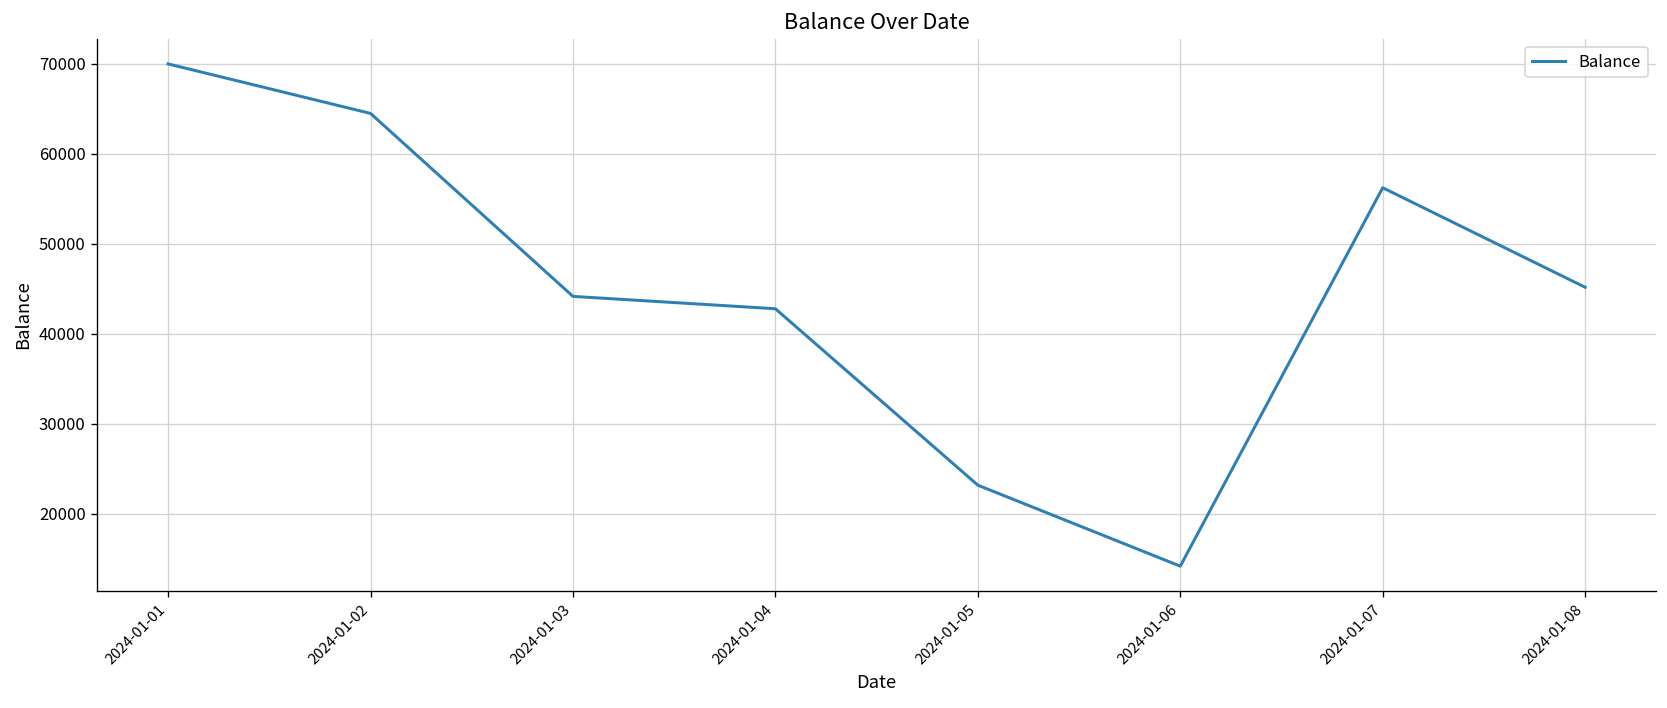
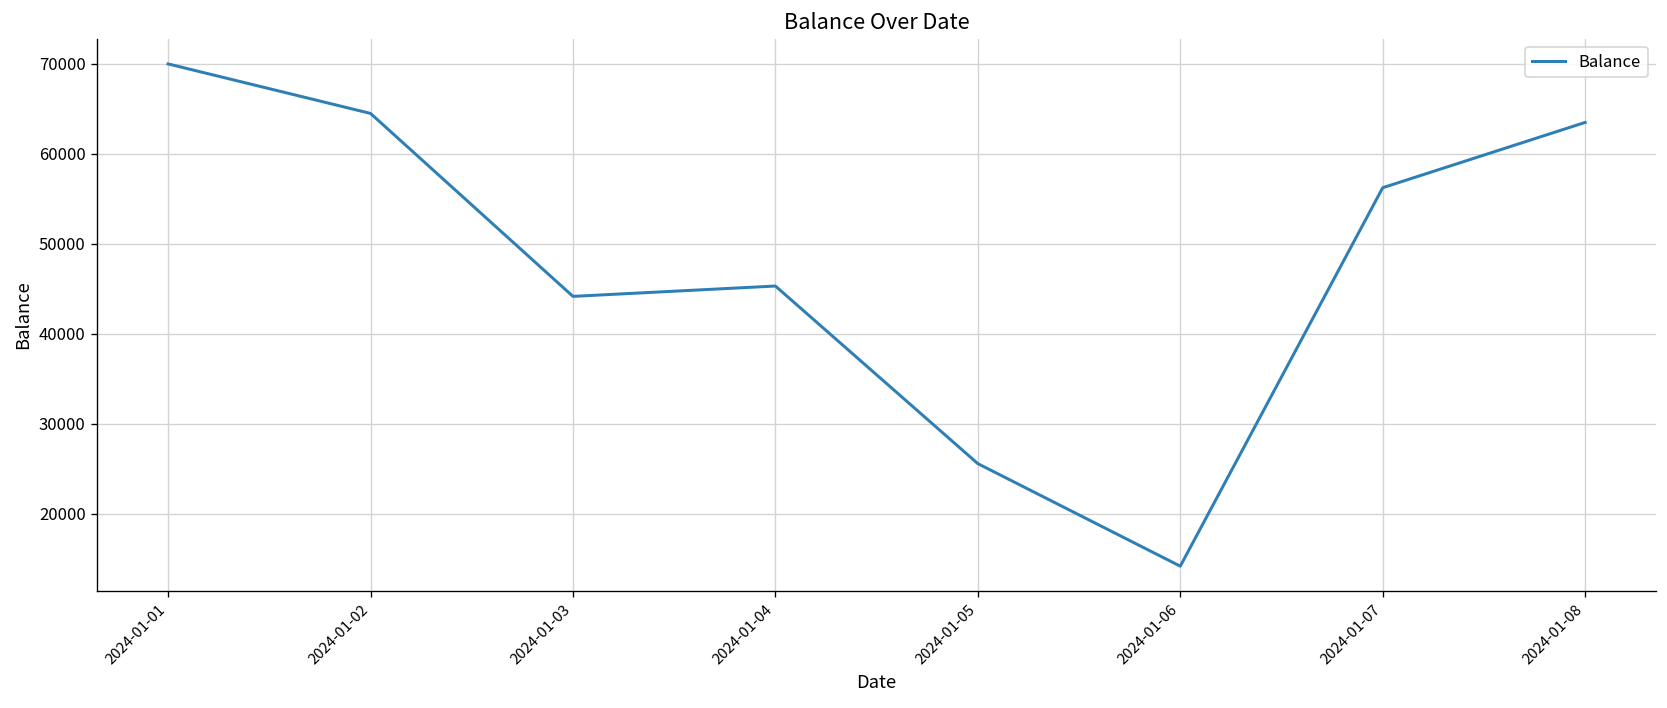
  {
    "2024-01-01": 70000,
    "2024-01-02": 65000,
    "2024-01-03": 44000,
-   "2024-01-04": 43000,
-   "2024-01-05": 23000,
+   "2024-01-04": 45000,
+   "2024-01-05": 26000,
    "2024-01-06": 14000,
    "2024-01-07": 56000,
-   "2024-01-08": 45000
+   "2024-01-08": 64000
  }
